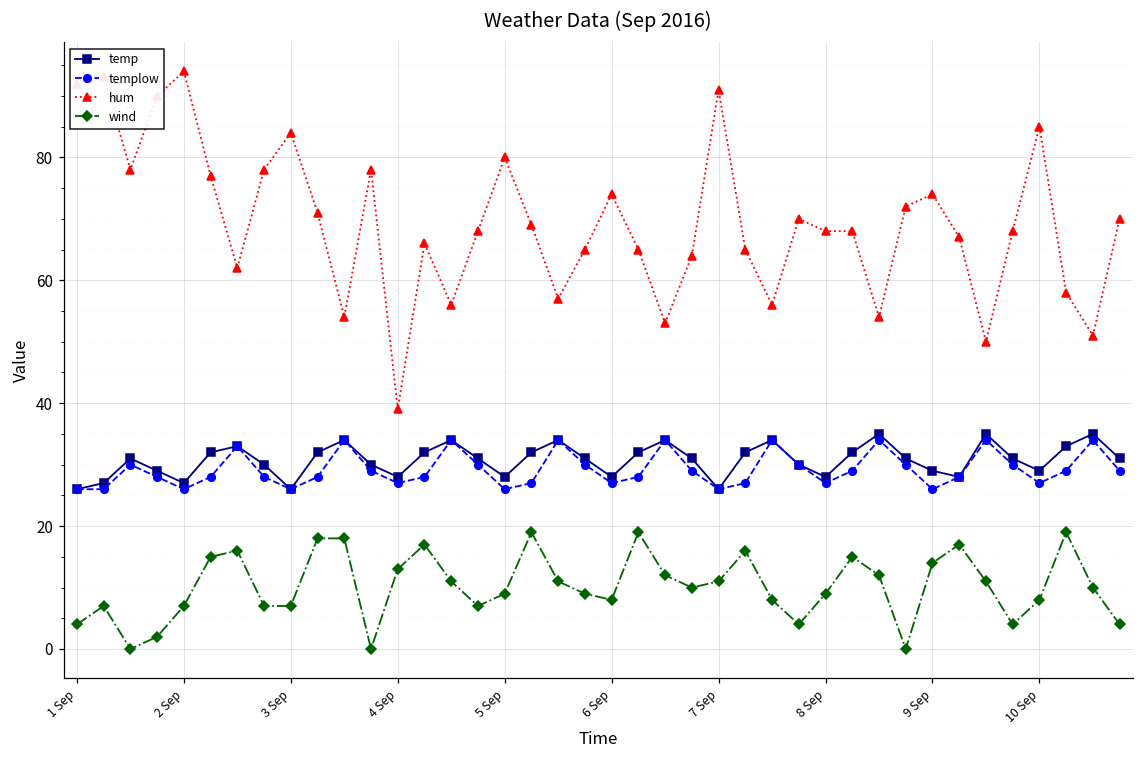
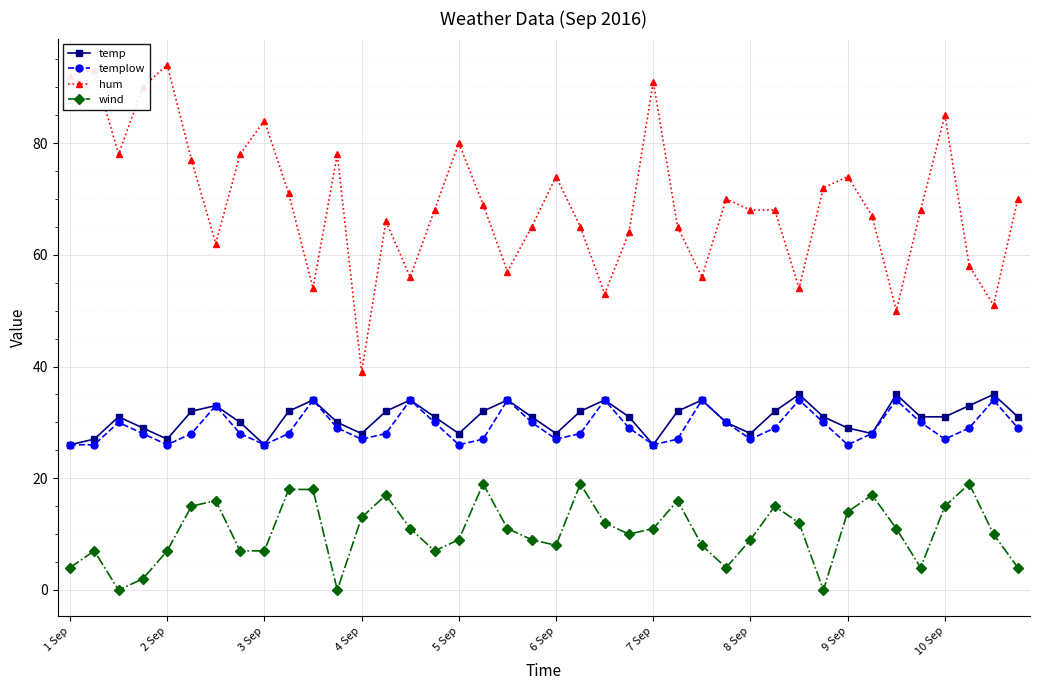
  {
    "temp": {
      "2 Sep": 27,
      "4 Sep": 28,
      "5 Sep": 28,
      "6 Sep": 28,
      "8 Sep": 28,
      "9 Sep": 29,
-     "10 Sep": 29
+     "10 Sep": 31
    },
    "templow": {
      "2 Sep": 26,
      "4 Sep": 27,
      "5 Sep": 26,
      "6 Sep": 27,
      "8 Sep": 27,
      "9 Sep": 26,
      "10 Sep": 27
    },
    "hum": {
      "2 Sep": 94,
      "3 Sep": 84,
      "4 Sep": 39,
      "5 Sep": 80,
      "6 Sep": 74,
      "7 Sep": 91,
      "8 Sep": 68,
      "9 Sep": 74,
      "10 Sep": 85
    },
    "wind": {
      "1 Sep": 4,
      "2 Sep": 7,
      "3 Sep": 7,
      "4 Sep": 13,
      "5 Sep": 9,
      "6 Sep": 8,
      "7 Sep": 11,
      "8 Sep": 9,
      "9 Sep": 14,
-     "10 Sep": 8
+     "10 Sep": 15
    }
  }
